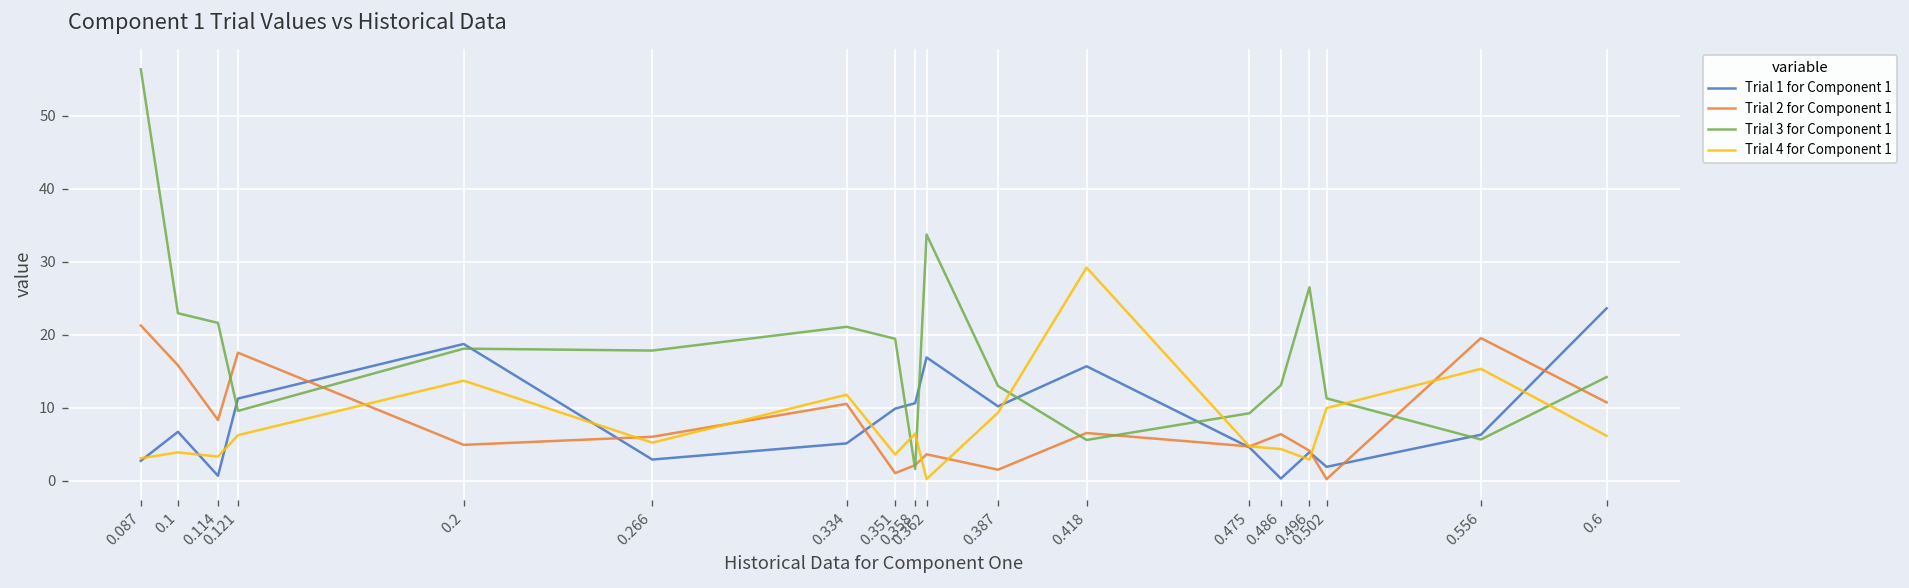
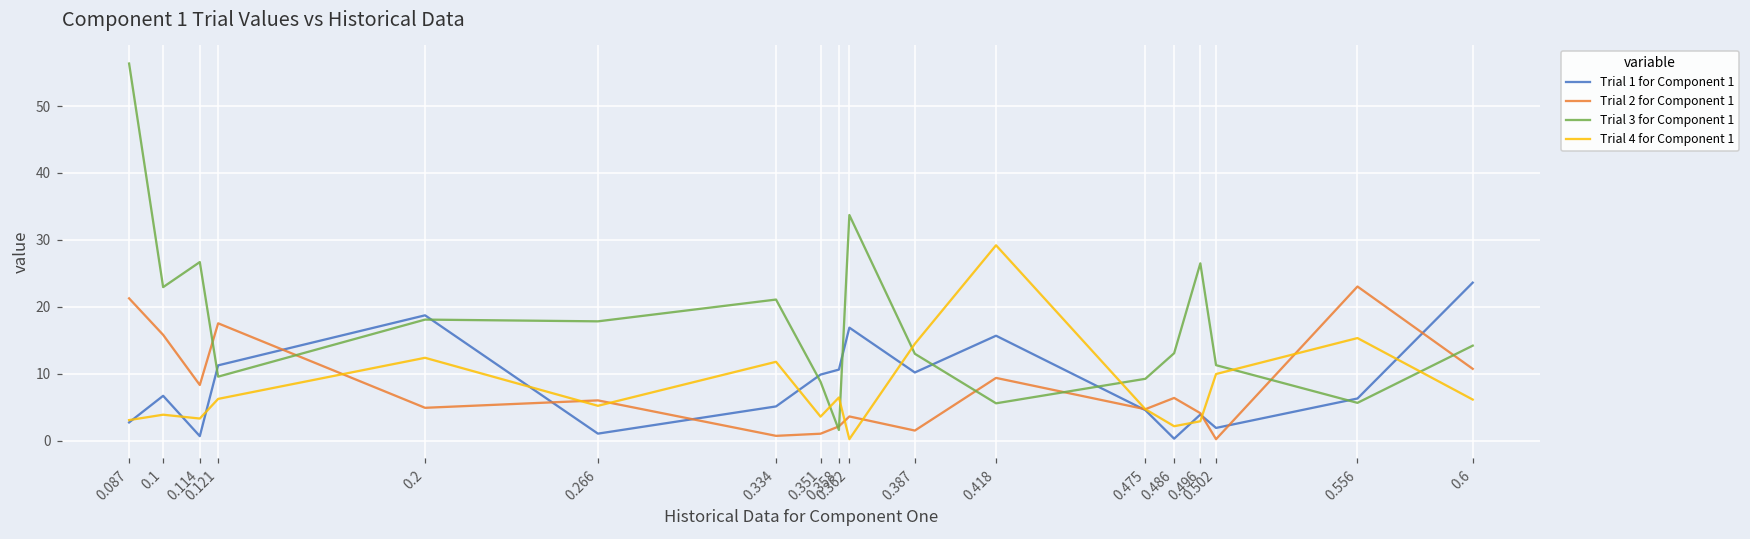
  {
    "Trial 1 for Component 1": {
      "0.1": 7,
      "0.114": 1,
      "0.121": 11,
      "0.2": 19,
-     "0.266": 3,
+     "0.266": 1,
      "0.334": 5,
      "0.351": 10,
      "0.358": 11,
      "0.362": 17,
      "0.387": 10,
      "0.418": 16,
      "0.486": 0,
      "0.502": 2,
      "0.556": 6,
      "0.6": 24
    },
    "Trial 2 for Component 1": {
      "0.087": 21,
      "0.1": 16,
      "0.114": 8,
      "0.121": 18,
      "0.2": 5,
      "0.266": 6,
-     "0.334": 11,
+     "0.334": 1,
      "0.351": 1,
      "0.358": 2,
      "0.362": 4,
      "0.387": 2,
-     "0.418": 7,
+     "0.418": 9,
      "0.486": 6,
      "0.502": 0,
-     "0.556": 20,
+     "0.556": 23,
      "0.6": 11
    },
    "Trial 3 for Component 1": {
      "0.087": 56,
      "0.1": 23,
-     "0.114": 22,
+     "0.114": 27,
      "0.121": 10,
      "0.2": 18,
      "0.266": 18,
      "0.334": 21,
-     "0.351": 19,
+     "0.351": 9,
      "0.358": 2,
      "0.362": 34,
      "0.387": 13,
      "0.418": 6,
      "0.475": 9,
      "0.486": 13,
      "0.496": 26,
      "0.502": 11,
      "0.556": 6,
      "0.6": 14
    },
    "Trial 4 for Component 1": {
      "0.1": 4,
      "0.114": 3,
      "0.121": 6,
-     "0.2": 14,
+     "0.2": 12,
      "0.266": 5,
      "0.334": 12,
      "0.351": 4,
      "0.358": 6,
      "0.362": 0,
-     "0.387": 9,
+     "0.387": 14,
      "0.418": 29,
-     "0.486": 4,
+     "0.486": 2,
      "0.496": 3,
      "0.502": 10,
      "0.556": 15,
      "0.6": 6
    }
  }
